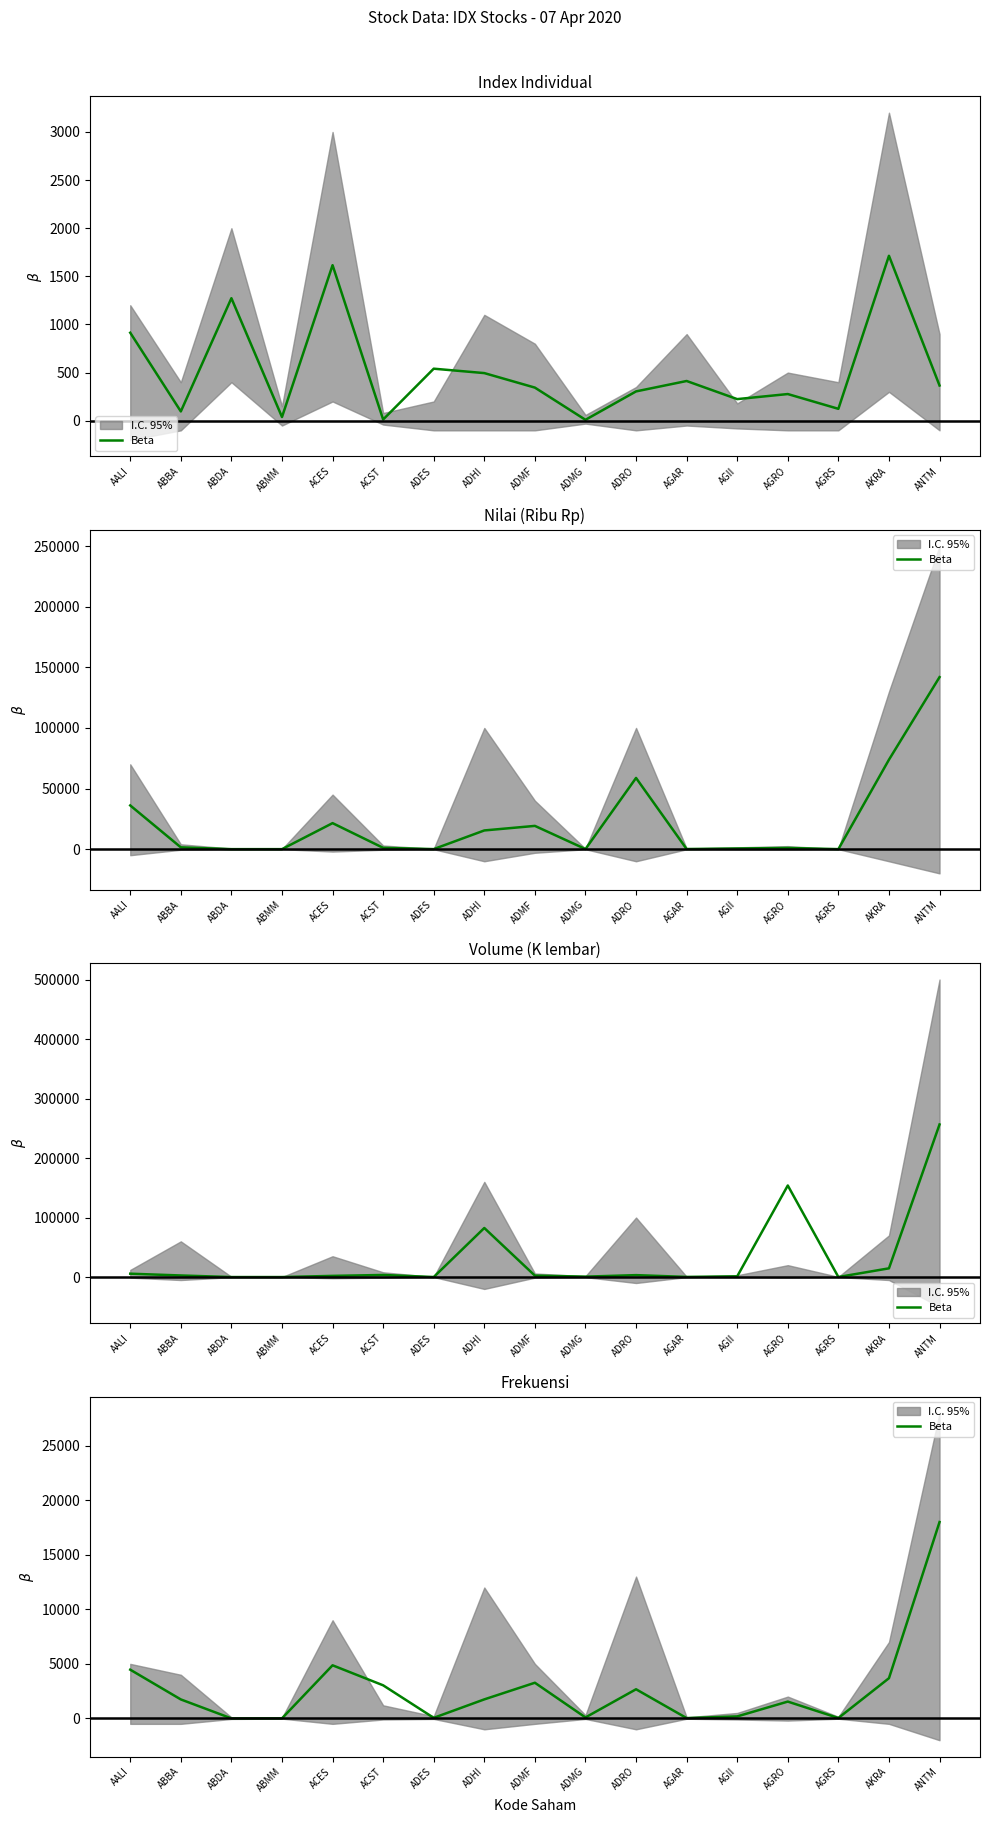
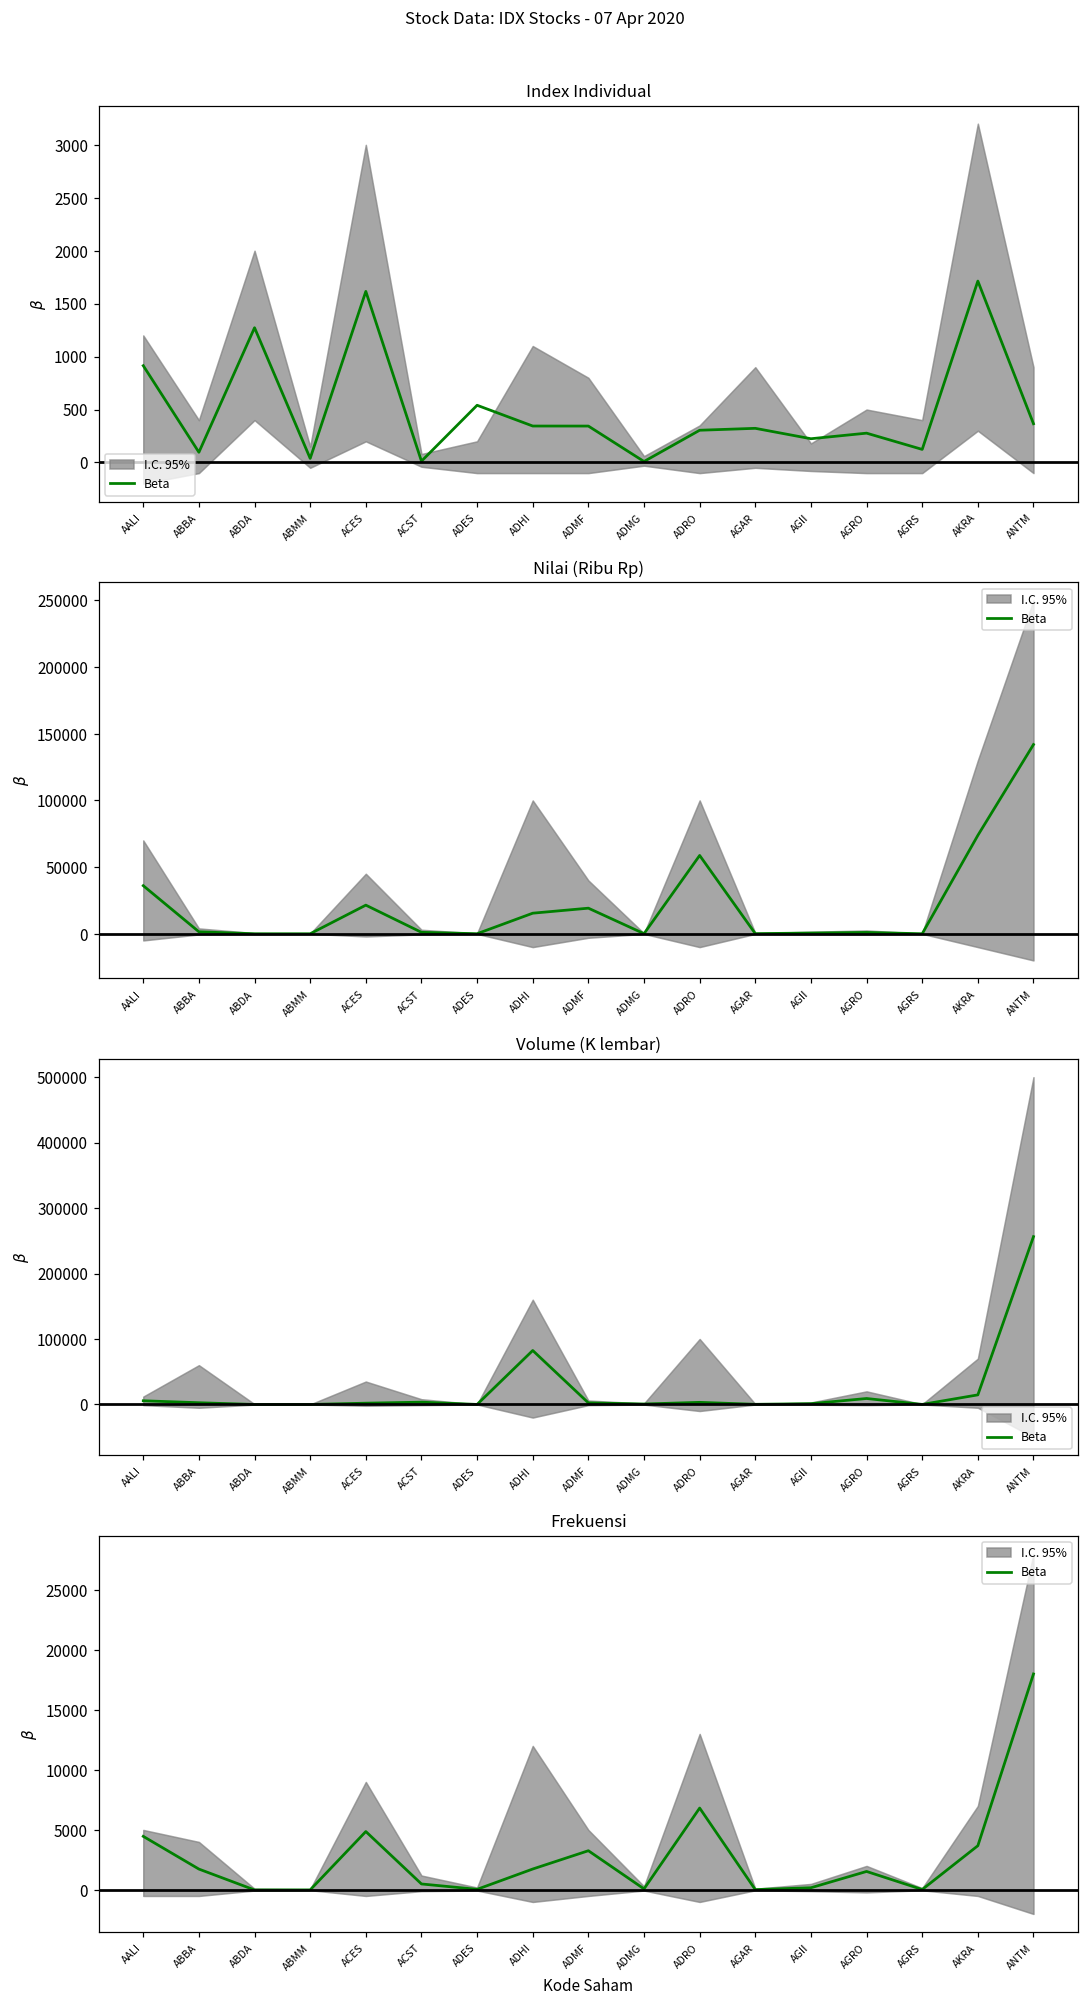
  {
    "Index Individual": {
      "Beta": {
        "AALI": 900,
        "ABBA": 100,
        "ABDA": 1300,
        "ABMM": 0,
        "ACES": 1600,
        "ACST": 0,
        "ADES": 500,
-       "ADHI": 500,
+       "ADHI": 300,
        "ADMF": 300,
        "ADMG": 0,
        "ADRO": 300,
-       "AGAR": 400,
+       "AGAR": 300,
        "AGII": 200,
        "AGRO": 300,
        "AGRS": 100,
        "AKRA": 1700,
        "ANTM": 400
      }
    },
    "Nilai (Ribu Rp)": {
      "Beta": {
        "AALI": 36000,
        "ABBA": 1000,
        "ACES": 21000,
        "ADHI": 15000,
        "ADMF": 19000,
        "ADRO": 59000,
        "AKRA": 74000,
        "ANTM": 142000
      }
    },
    "Volume (K lembar)": {
      "Beta": {
        "AALI": 10000,
        "ABBA": 0,
        "ACES": 0,
        "ACST": 0,
        "ADHI": 80000,
        "ADRO": 0,
-       "AGRO": 150000,
+       "AGRO": 10000,
        "AKRA": 10000,
        "ANTM": 260000
      }
    },
    "Frekuensi": {
      "Beta": {
        "AALI": 4500,
        "ABBA": 1700,
        "ACES": 4900,
-       "ACST": 3000,
+       "ACST": 500,
        "ADHI": 1700,
        "ADMF": 3300,
-       "ADRO": 2700,
+       "ADRO": 6800,
        "AGII": 200,
        "AGRO": 1500,
        "AKRA": 3700,
        "ANTM": 18000
      }
    }
  }
